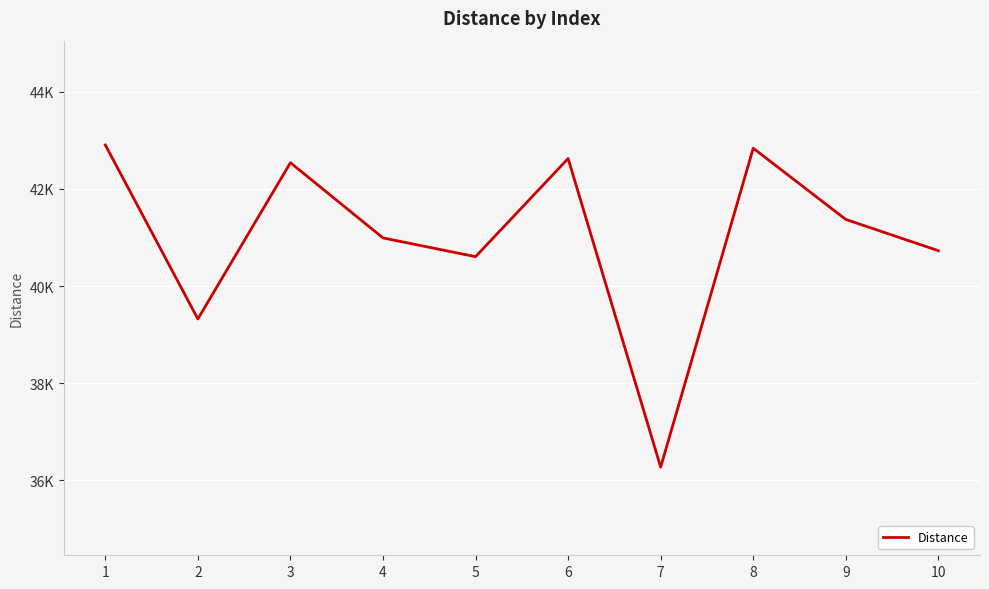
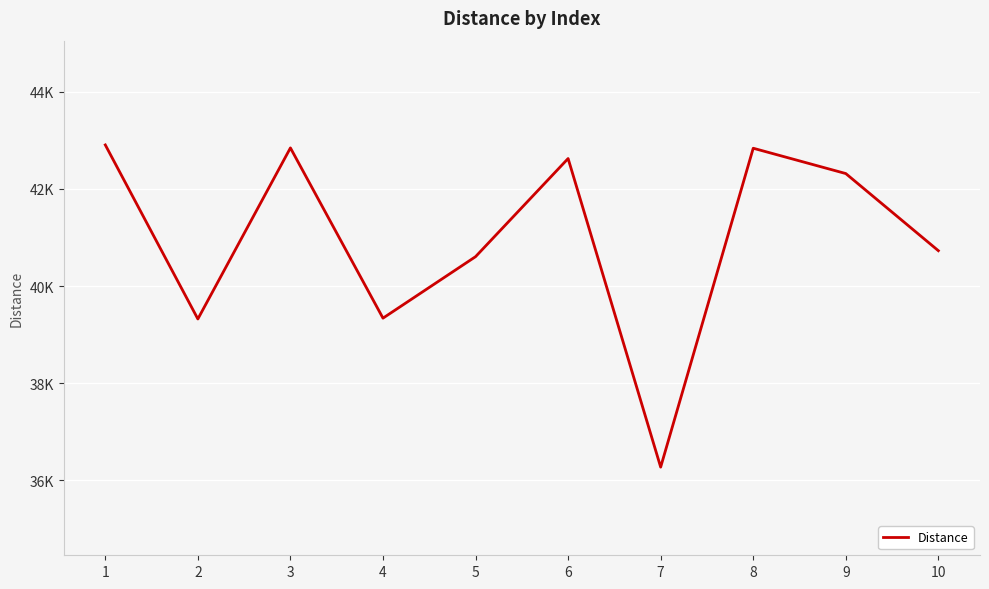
  {
    "1": 42900,
    "2": 39300,
-   "3": 42500,
-   "4": 41000,
+   "3": 42800,
+   "4": 39300,
    "5": 40600,
    "6": 42600,
    "7": 36300,
    "8": 42800,
-   "9": 41400,
+   "9": 42300,
    "10": 40700
  }
